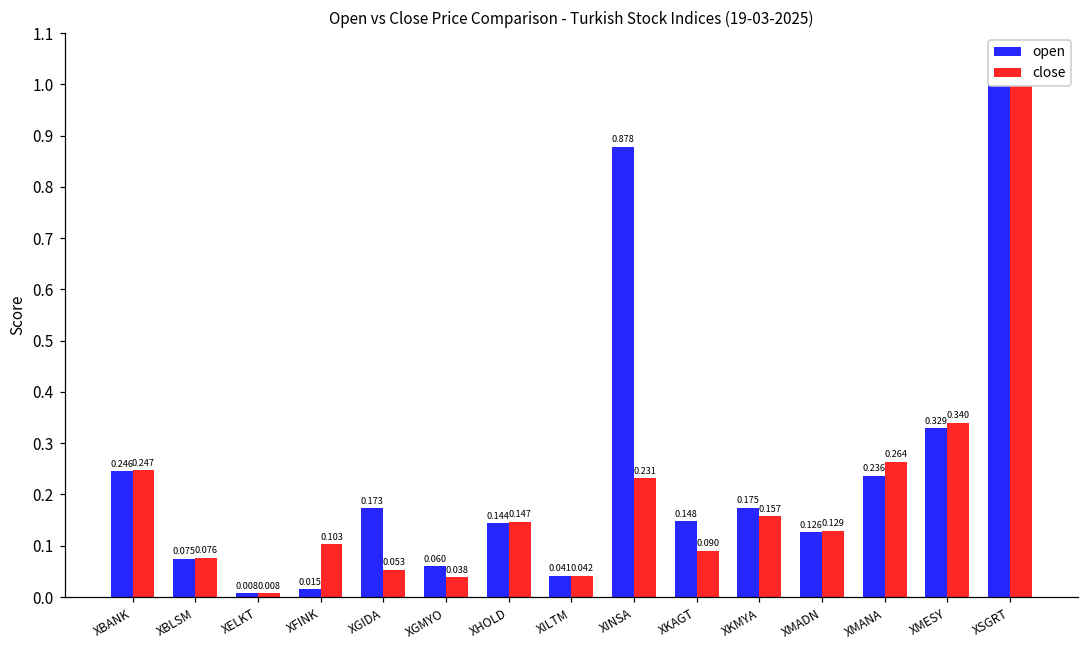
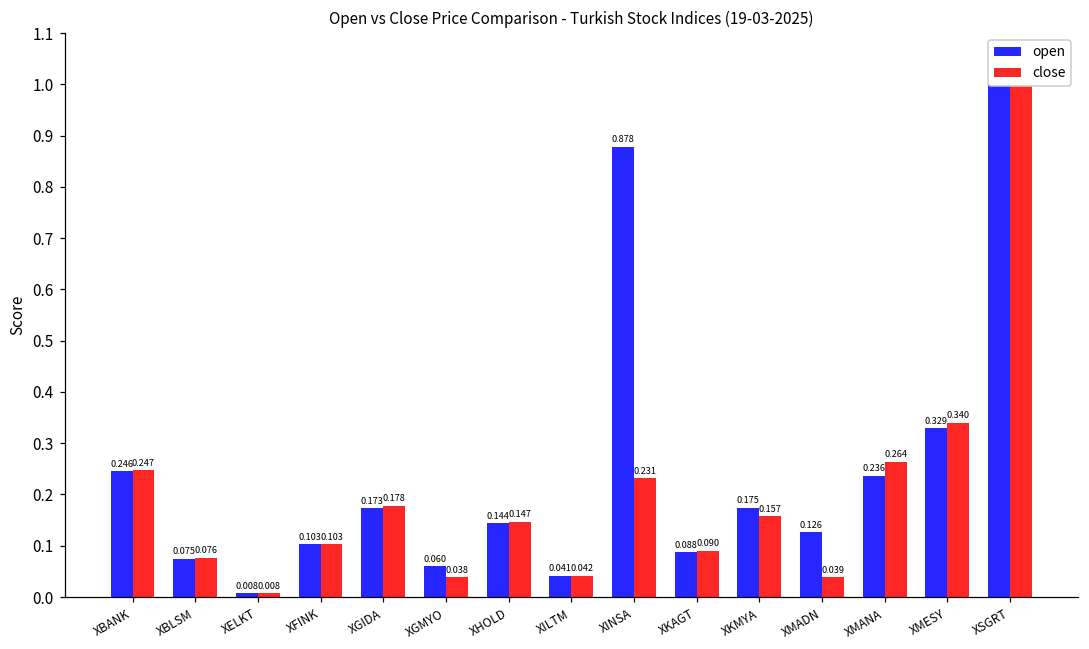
  {
    "open": {
      "XBANK": 0.246,
      "XBLSM": 0.075,
      "XELKT": 0.008,
-     "XFINK": 0.015,
+     "XFINK": 0.103,
      "XGIDA": 0.173,
      "XGMYO": 0.060,
      "XHOLD": 0.144,
      "XILTM": 0.041,
      "XINSA": 0.878,
-     "XKAGT": 0.148,
+     "XKAGT": 0.088,
      "XKMYA": 0.175,
      "XMADN": 0.126,
      "XMANA": 0.236,
      "XMESY": 0.329
    },
    "close": {
      "XBANK": 0.247,
      "XBLSM": 0.076,
      "XELKT": 0.008,
      "XFINK": 0.103,
-     "XGIDA": 0.053,
+     "XGIDA": 0.178,
      "XGMYO": 0.038,
      "XHOLD": 0.147,
      "XILTM": 0.042,
      "XINSA": 0.231,
      "XKAGT": 0.090,
      "XKMYA": 0.157,
-     "XMADN": 0.129,
+     "XMADN": 0.039,
      "XMANA": 0.264,
      "XMESY": 0.340
    }
  }
